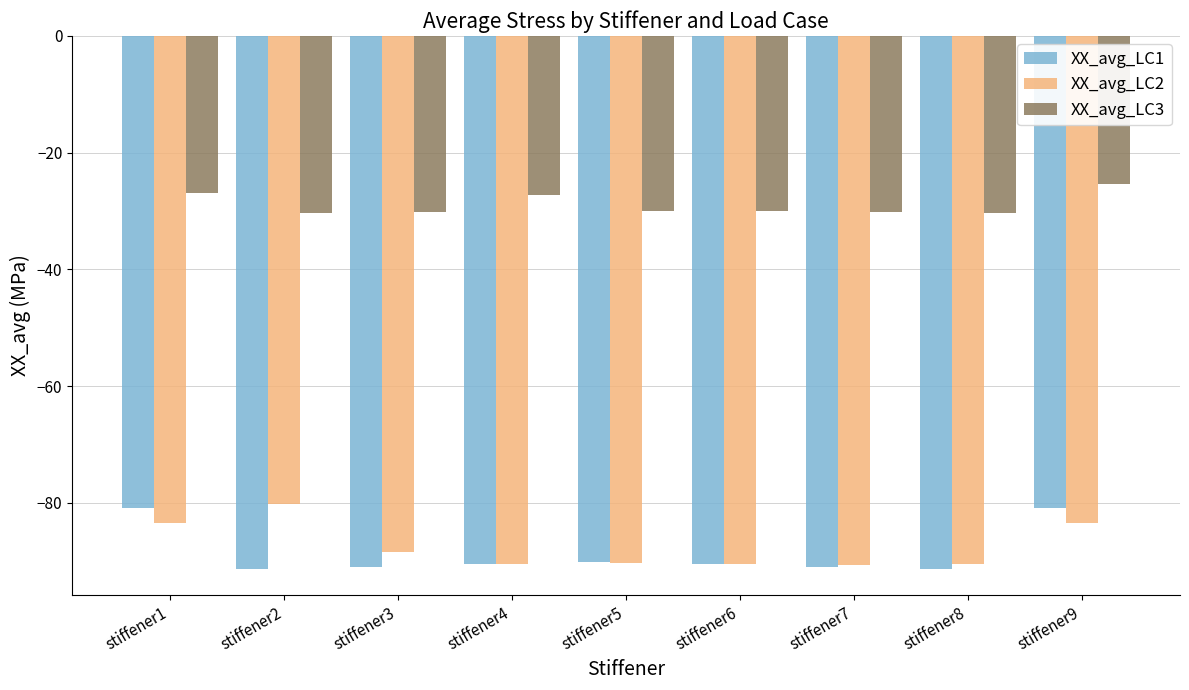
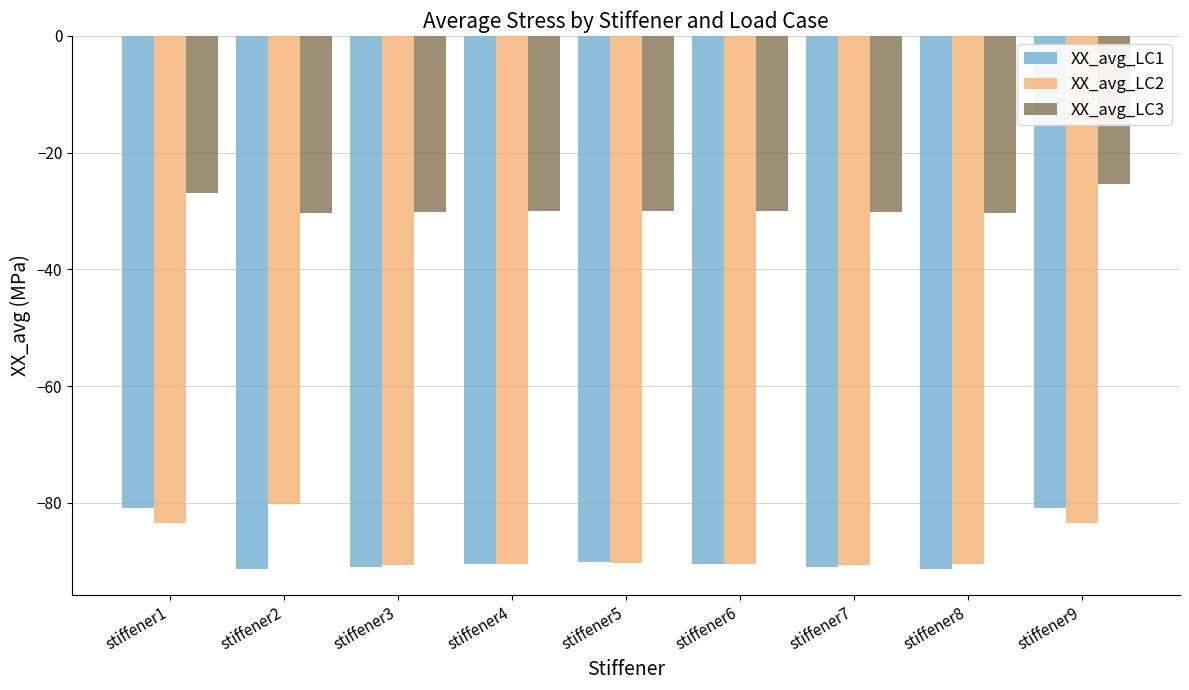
  {
    "XX_avg_LC1": {
      "stiffener1": -81,
      "stiffener2": -91,
      "stiffener3": -91,
      "stiffener4": -90,
      "stiffener5": -90,
      "stiffener6": -90,
      "stiffener7": -91,
      "stiffener8": -91,
      "stiffener9": -81
    },
    "XX_avg_LC2": {
      "stiffener1": -83,
      "stiffener2": -80,
-     "stiffener3": -88,
+     "stiffener3": -91,
      "stiffener4": -90,
      "stiffener5": -90,
      "stiffener6": -90,
      "stiffener7": -91,
      "stiffener8": -90,
      "stiffener9": -83
    },
    "XX_avg_LC3": {
      "stiffener1": -27,
      "stiffener2": -30,
      "stiffener3": -30,
-     "stiffener4": -27,
+     "stiffener4": -30,
      "stiffener5": -30,
      "stiffener6": -30,
      "stiffener7": -30,
      "stiffener8": -30,
      "stiffener9": -25
    }
  }
